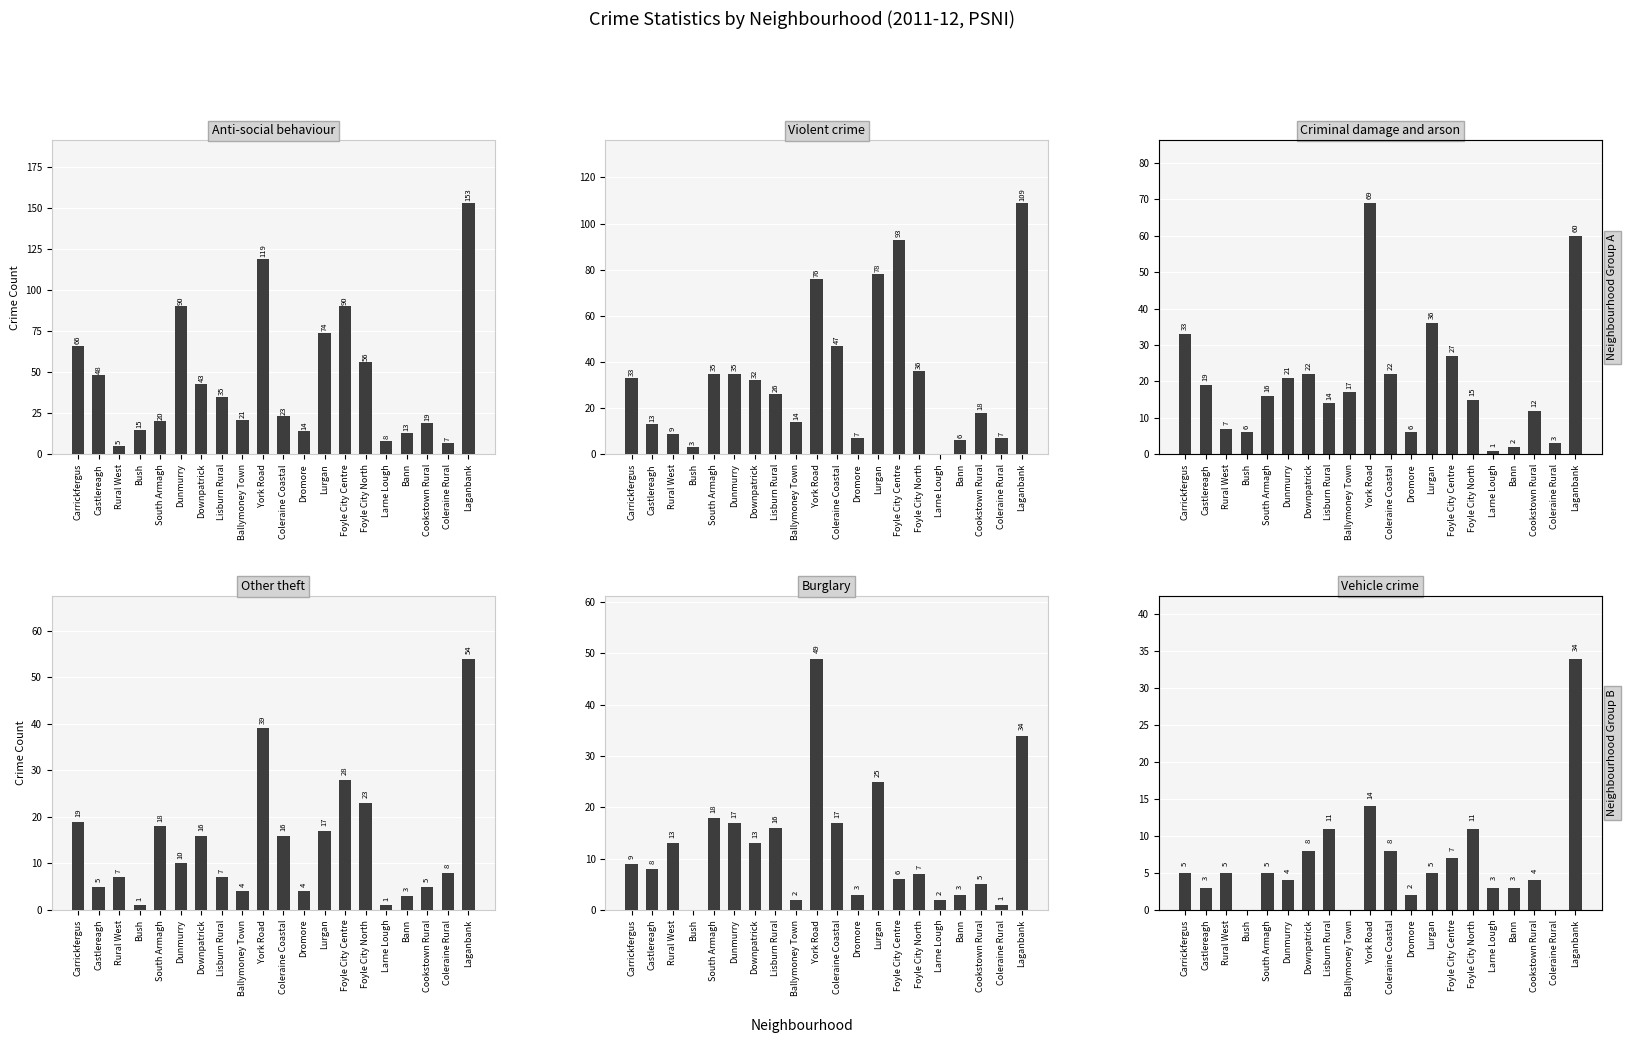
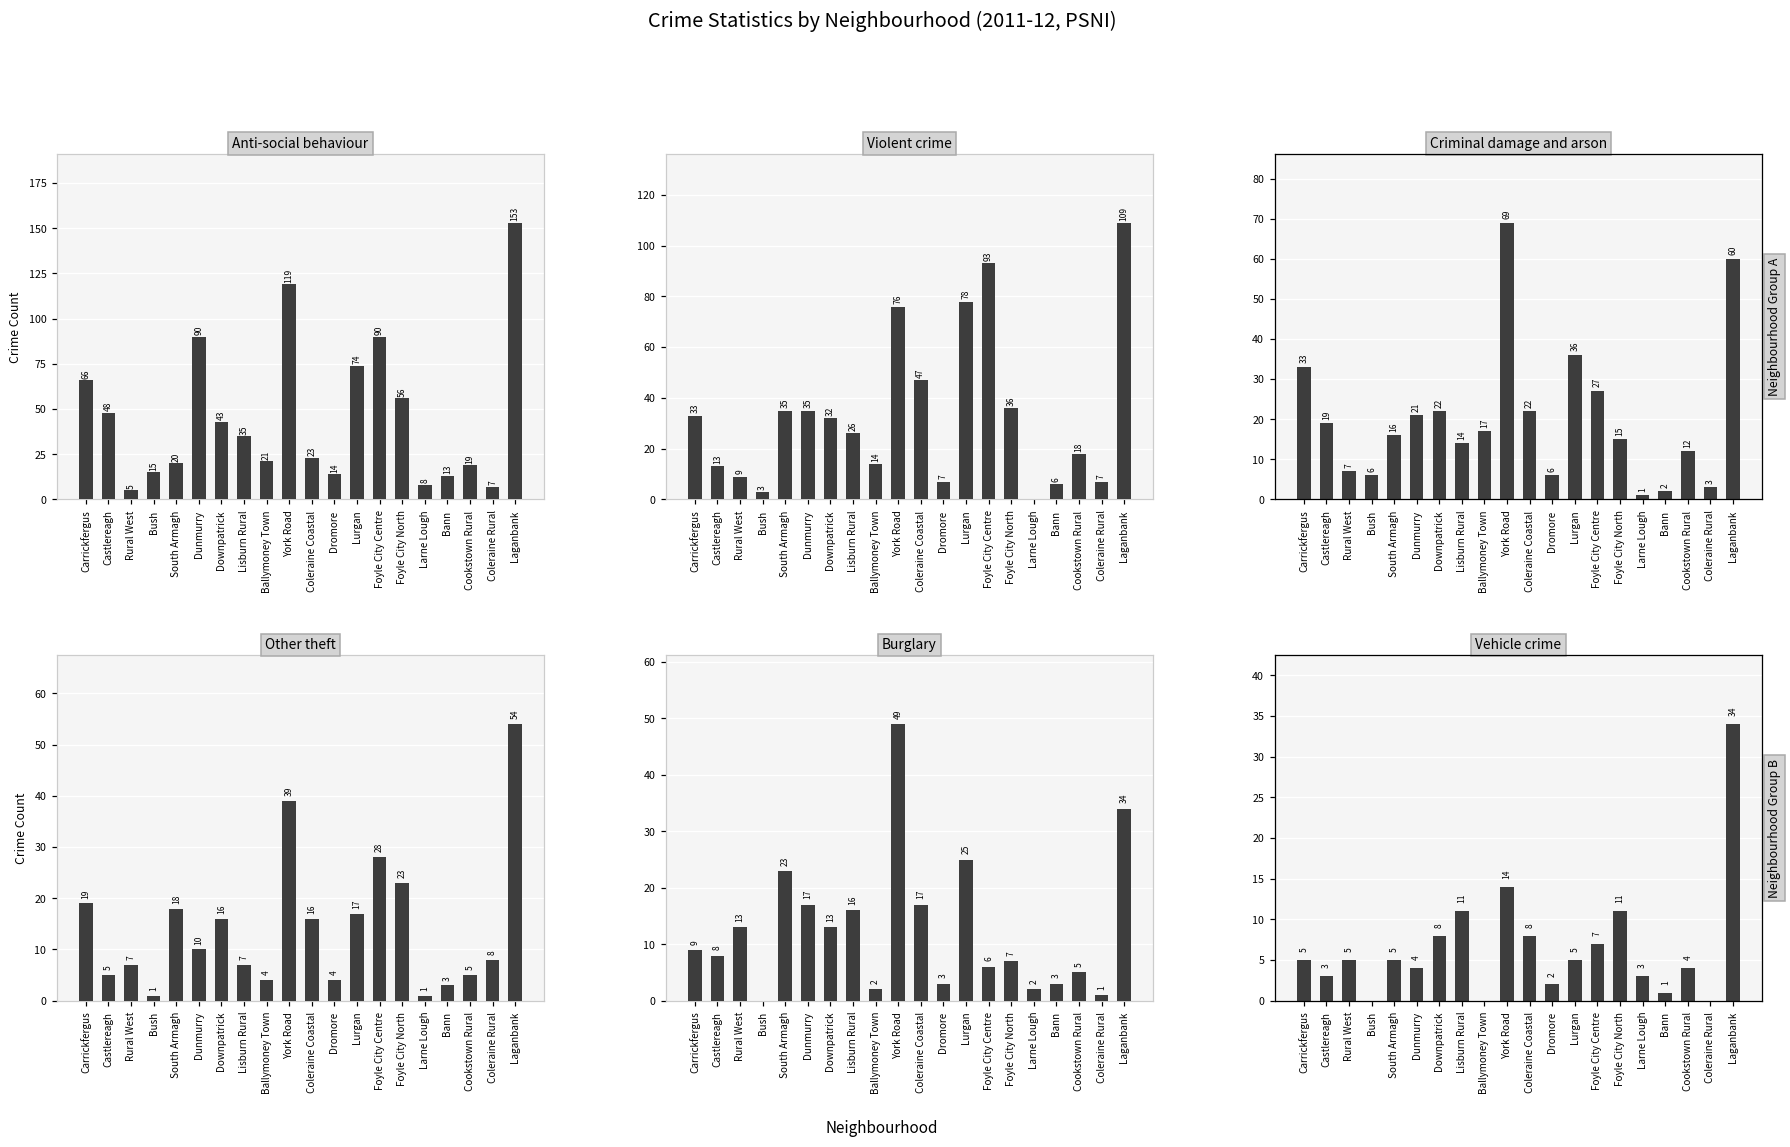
  {
    "Anti-social behaviour": {
      "Carrickfergus": 66,
      "Castlereagh": 48,
      "Rural West": 5,
      "Bush": 15,
      "South Armagh": 20,
      "Dunmurry": 90,
      "Downpatrick": 43,
      "Lisburn Rural": 35,
      "Ballymoney Town": 21,
      "York Road": 119,
      "Coleraine Coastal": 23,
      "Dromore": 14,
      "Lurgan": 74,
      "Foyle City Centre": 90,
      "Foyle City North": 56,
      "Larne Lough": 8,
      "Bann": 13,
      "Cookstown Rural": 19,
      "Coleraine Rural": 7,
      "Laganbank": 153
    },
    "Violent crime": {
      "Carrickfergus": 33,
      "Castlereagh": 13,
      "Rural West": 9,
      "Bush": 3,
      "South Armagh": 35,
      "Dunmurry": 35,
      "Downpatrick": 32,
      "Lisburn Rural": 26,
      "Ballymoney Town": 14,
      "York Road": 76,
      "Coleraine Coastal": 47,
      "Dromore": 7,
      "Lurgan": 78,
      "Foyle City Centre": 93,
      "Foyle City North": 36,
      "Bann": 6,
      "Cookstown Rural": 18,
      "Coleraine Rural": 7,
      "Laganbank": 109
    },
    "Criminal damage and arson": {
      "Carrickfergus": 33,
      "Castlereagh": 19,
      "Rural West": 7,
      "Bush": 6,
      "South Armagh": 16,
      "Dunmurry": 21,
      "Downpatrick": 22,
      "Lisburn Rural": 14,
      "Ballymoney Town": 17,
      "York Road": 69,
      "Coleraine Coastal": 22,
      "Dromore": 6,
      "Lurgan": 36,
      "Foyle City Centre": 27,
      "Foyle City North": 15,
      "Larne Lough": 1,
      "Bann": 2,
      "Cookstown Rural": 12,
      "Coleraine Rural": 3,
      "Laganbank": 60
    },
    "Other theft": {
      "Carrickfergus": 19,
      "Castlereagh": 5,
      "Rural West": 7,
      "Bush": 1,
      "South Armagh": 18,
      "Dunmurry": 10,
      "Downpatrick": 16,
      "Lisburn Rural": 7,
      "Ballymoney Town": 4,
      "York Road": 39,
      "Coleraine Coastal": 16,
      "Dromore": 4,
      "Lurgan": 17,
      "Foyle City Centre": 28,
      "Foyle City North": 23,
      "Larne Lough": 1,
      "Bann": 3,
      "Cookstown Rural": 5,
      "Coleraine Rural": 8,
      "Laganbank": 54
    },
    "Burglary": {
      "Carrickfergus": 9,
      "Castlereagh": 8,
      "Rural West": 13,
-     "South Armagh": 18,
+     "South Armagh": 23,
      "Dunmurry": 17,
      "Downpatrick": 13,
      "Lisburn Rural": 16,
      "Ballymoney Town": 2,
      "York Road": 49,
      "Coleraine Coastal": 17,
      "Dromore": 3,
      "Lurgan": 25,
      "Foyle City Centre": 6,
      "Foyle City North": 7,
      "Larne Lough": 2,
      "Bann": 3,
      "Cookstown Rural": 5,
      "Coleraine Rural": 1,
      "Laganbank": 34
    },
    "Vehicle crime": {
      "Carrickfergus": 5,
      "Castlereagh": 3,
      "Rural West": 5,
      "South Armagh": 5,
      "Dunmurry": 4,
      "Downpatrick": 8,
      "Lisburn Rural": 11,
      "York Road": 14,
      "Coleraine Coastal": 8,
      "Dromore": 2,
      "Lurgan": 5,
      "Foyle City Centre": 7,
      "Foyle City North": 11,
      "Larne Lough": 3,
-     "Bann": 3,
+     "Bann": 1,
      "Cookstown Rural": 4,
      "Laganbank": 34
    }
  }
